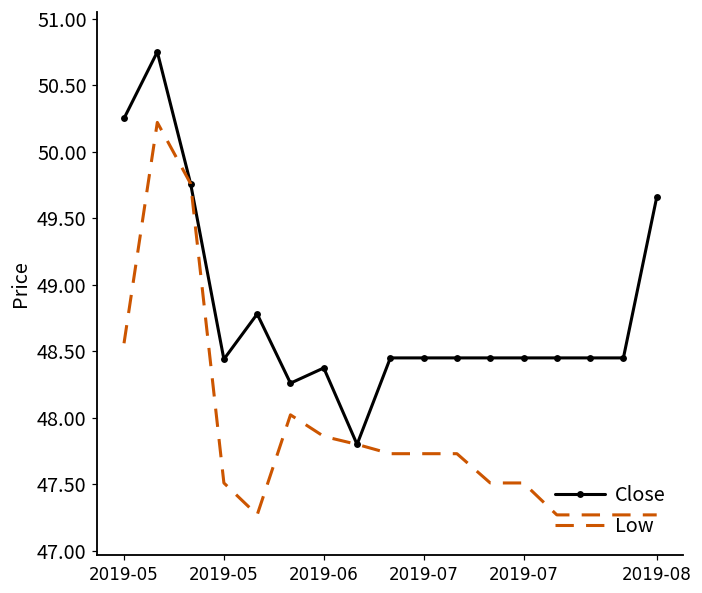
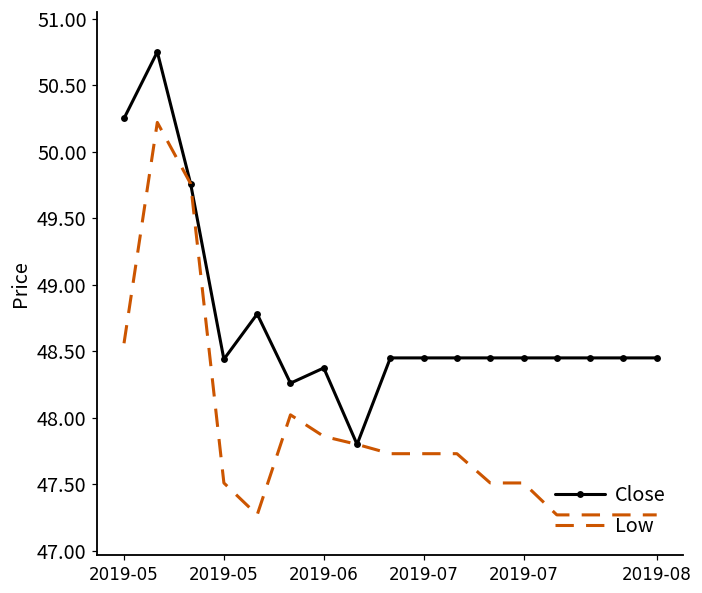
  {
    "Close": {
      "2019-06": 48.37,
-     "2019-08": 49.66
+     "2019-08": 48.45
    },
    "Low": {
      "2019-06": 47.86,
      "2019-08": 47.27
    }
  }
